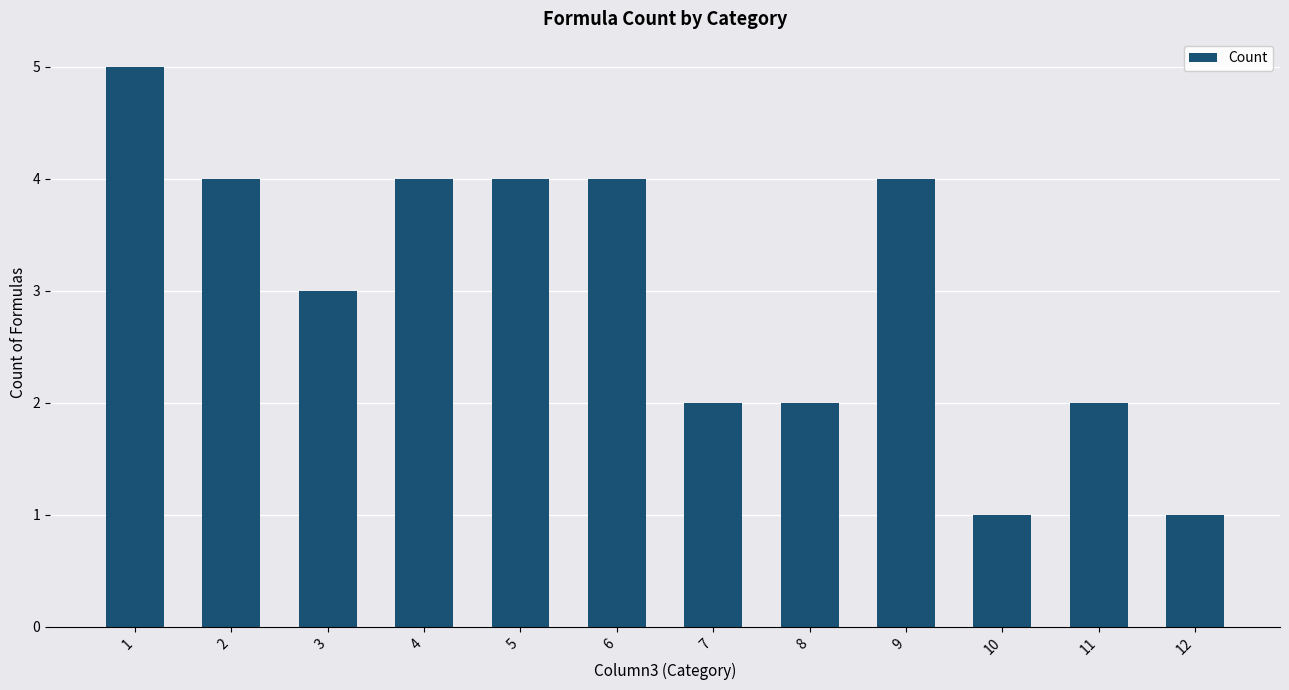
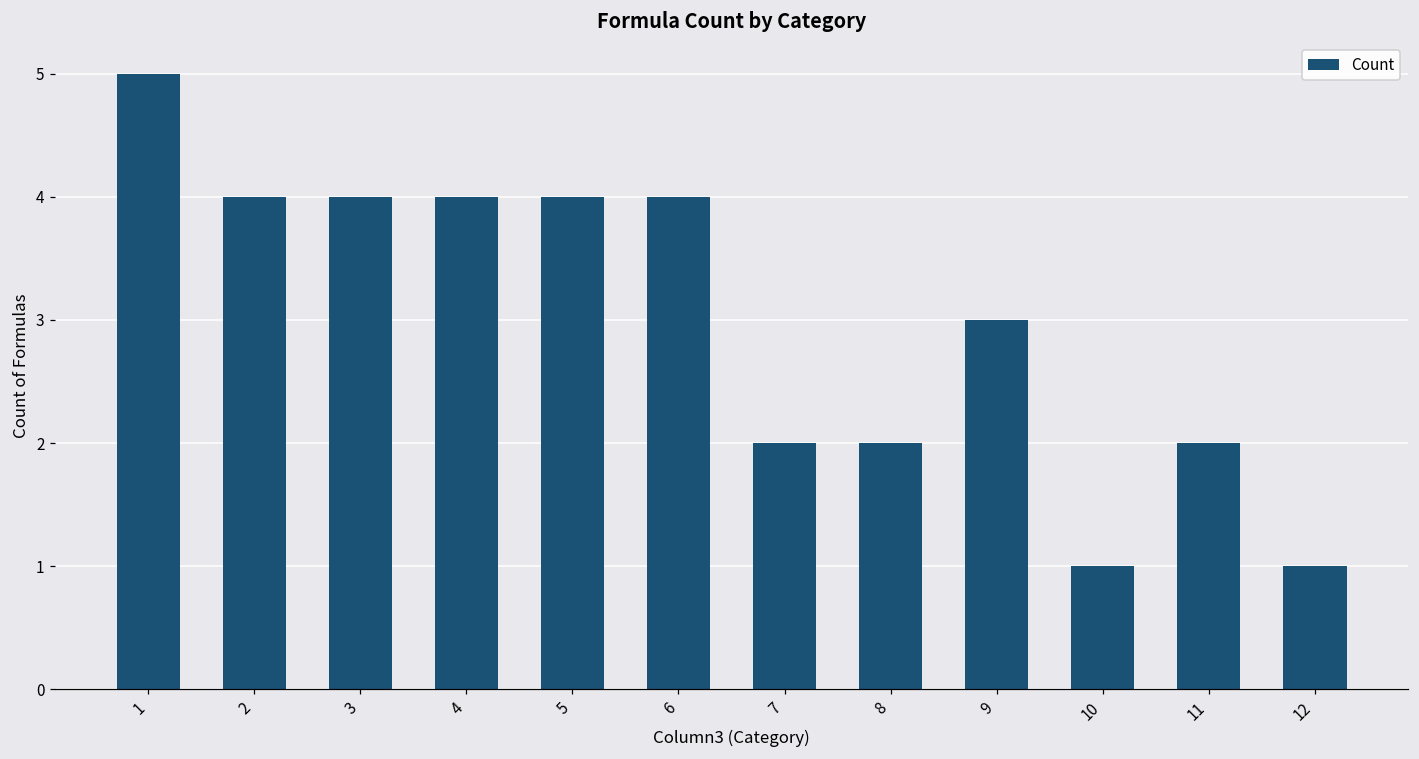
  {
    "1": 5,
    "2": 4,
-   "3": 3,
+   "3": 4,
    "4": 4,
    "5": 4,
    "6": 4,
    "7": 2,
    "8": 2,
-   "9": 4,
+   "9": 3,
    "10": 1,
    "11": 2,
    "12": 1
  }
